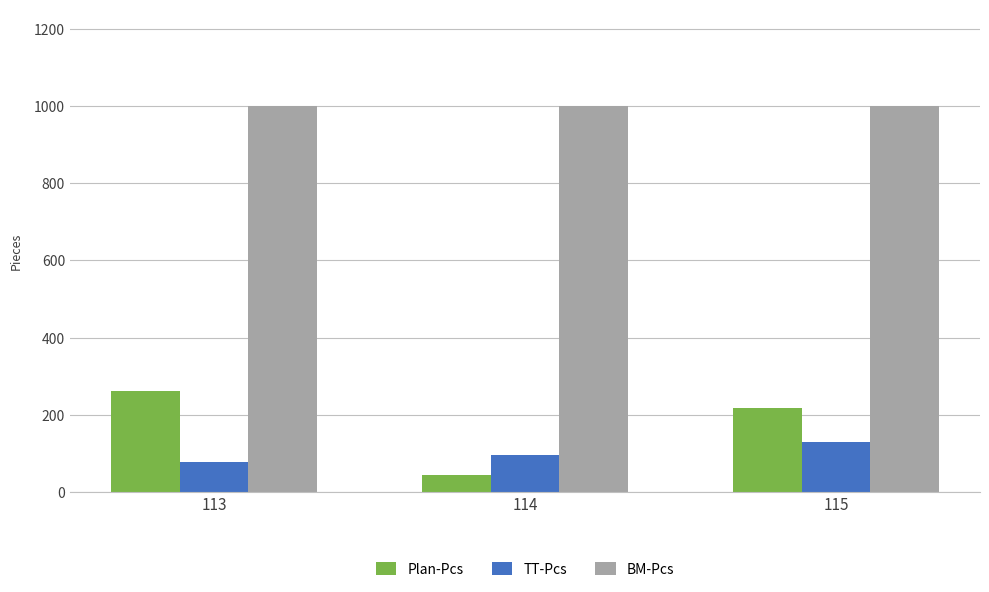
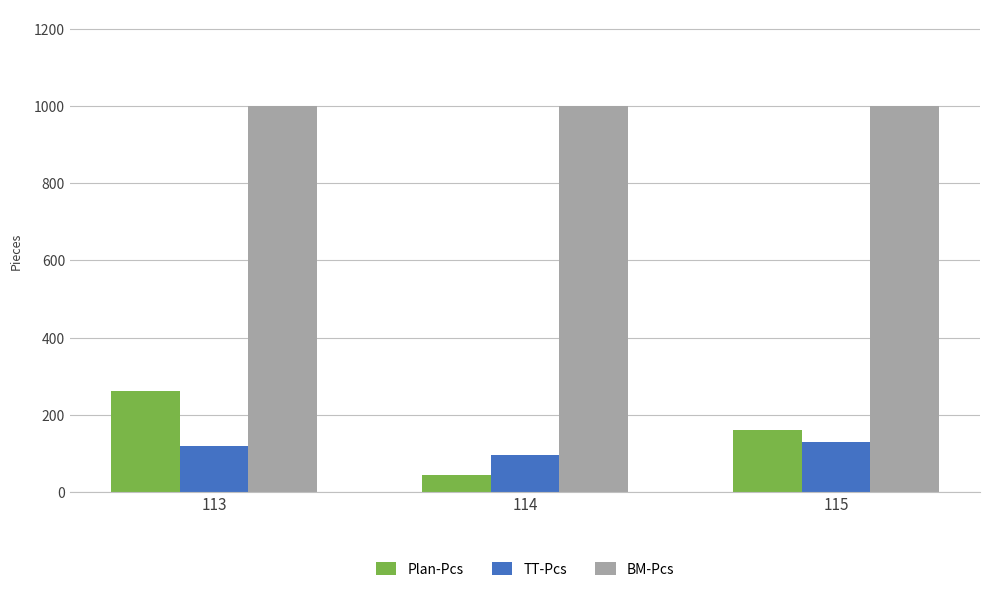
  {
    "Plan-Pcs": {
      "113": 260,
      "114": 50,
-     "115": 220
+     "115": 160
    },
    "TT-Pcs": {
-     "113": 80,
+     "113": 120,
      "114": 100,
      "115": 130
    },
    "BM-Pcs": {
      "113": 1000,
      "114": 1000,
      "115": 1000
    }
  }
